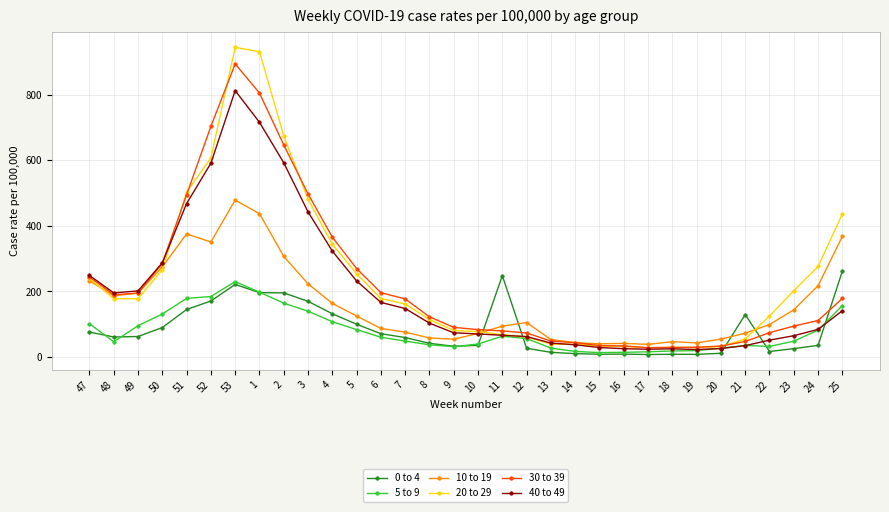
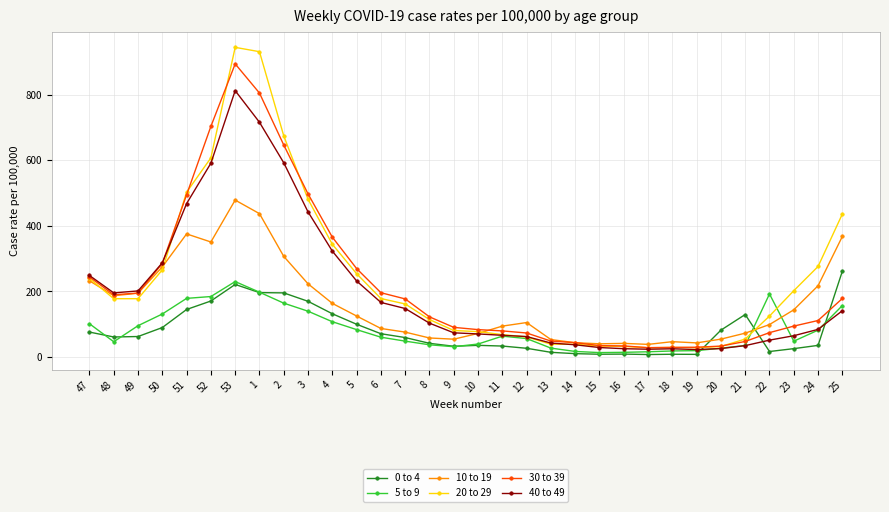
  {
    "0 to 4": {
      "47": 80,
      "48": 60,
      "49": 60,
      "50": 90,
      "51": 140,
      "52": 170,
      "53": 220,
      "2": 200,
      "3": 170,
      "4": 130,
      "5": 100,
      "6": 70,
      "7": 60,
-     "11": 250,
+     "11": 30,
      "12": 30,
      "13": 10,
      "17": 10,
      "18": 10,
      "19": 10,
-     "20": 10,
+     "20": 80,
      "21": 130,
      "22": 20,
      "23": 30,
      "24": 40,
      "25": 260
    },
    "5 to 9": {
      "47": 100,
      "48": 50,
      "49": 100,
      "50": 130,
      "51": 180,
      "52": 180,
      "53": 230,
      "2": 160,
      "3": 140,
      "4": 110,
      "5": 80,
      "6": 60,
      "7": 50,
      "13": 30,
      "17": 20,
-     "22": 30,
+     "22": 190,
      "23": 50,
      "25": 160
    },
    "10 to 19": {
      "50": 270,
      "51": 380,
      "52": 350,
      "53": 480,
      "1": 440,
      "2": 310,
      "3": 220,
      "4": 160,
      "5": 120,
      "6": 90,
      "7": 80,
      "8": 60,
      "9": 50,
      "11": 90,
      "12": 100,
      "16": 40,
      "17": 40,
      "18": 50,
      "19": 40,
      "20": 50,
      "21": 70,
      "22": 100,
      "23": 140,
      "24": 220,
      "25": 370
    },
    "20 to 29": {
      "48": 180,
      "49": 180,
      "50": 270,
      "51": 500,
      "52": 610,
      "53": 940,
      "1": 930,
      "2": 670,
      "3": 480,
      "4": 340,
      "5": 250,
      "6": 180,
      "7": 160,
      "8": 110,
      "22": 120,
      "23": 200,
      "24": 280,
      "25": 440
    },
    "30 to 39": {
      "51": 490,
      "52": 700,
      "53": 890,
      "1": 810,
      "2": 650,
      "3": 500,
      "4": 370,
      "5": 270,
      "6": 200,
      "7": 180,
      "8": 120,
      "9": 90,
      "11": 80,
      "12": 70,
      "22": 70,
      "23": 90,
      "24": 110,
      "25": 180
    },
    "40 to 49": {
      "51": 470,
      "52": 590,
      "53": 810,
      "1": 720,
      "2": 590,
      "3": 440,
      "4": 320,
      "5": 230,
      "6": 170,
      "7": 150,
      "8": 100,
      "22": 50,
      "23": 60,
      "25": 140
    }
  }
